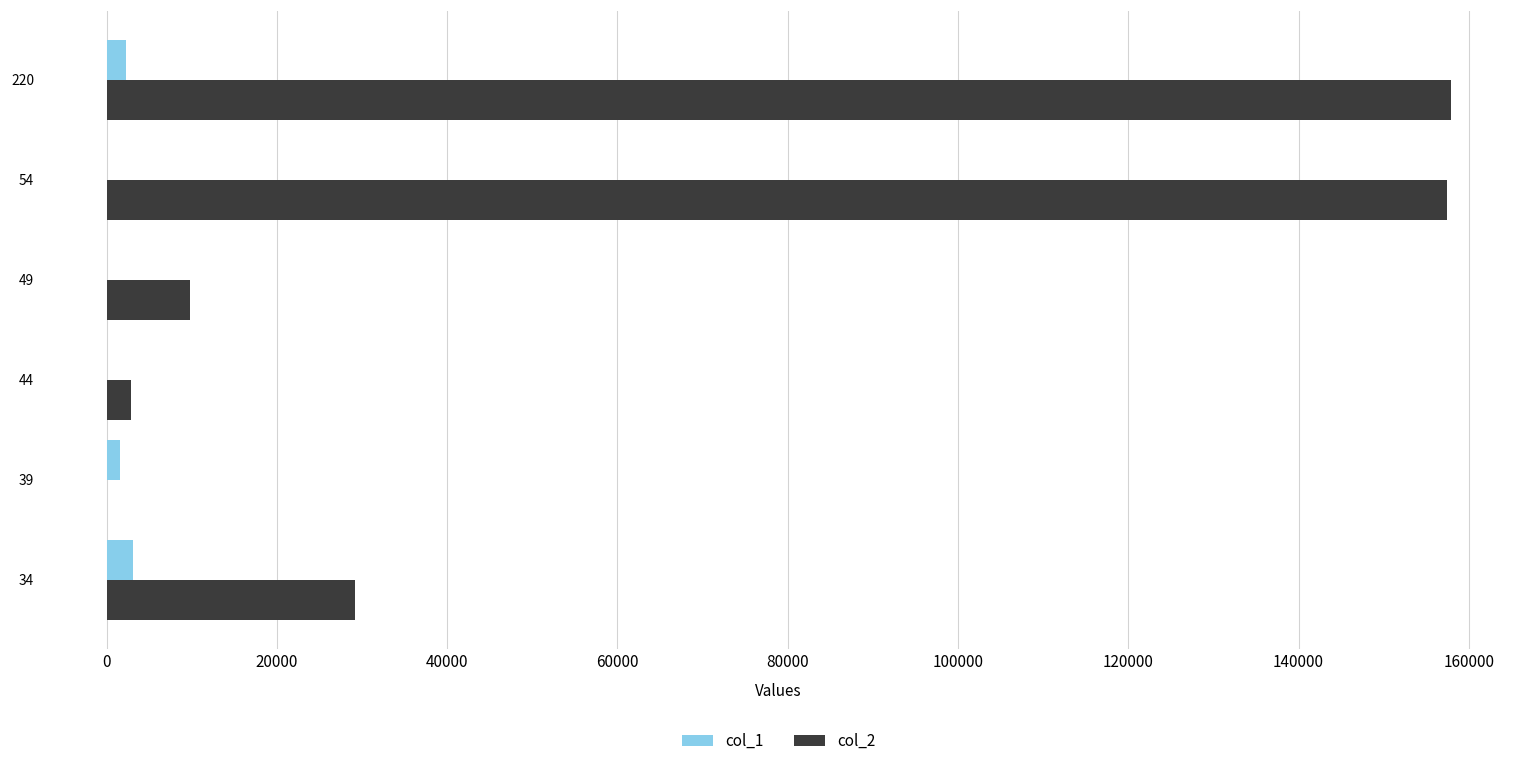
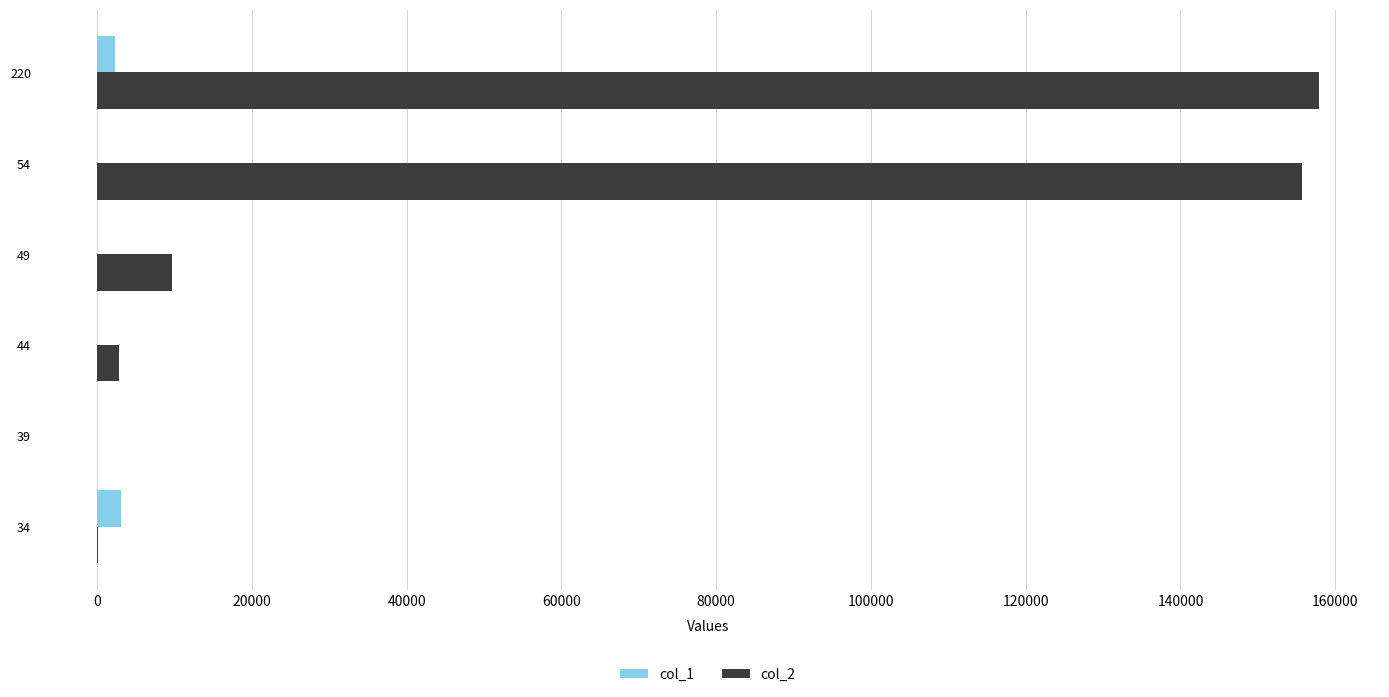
  {
    "col_1": {
      "220": 2000,
-     "39": 2000,
+     "39": 0,
      "34": 3000
    },
    "col_2": {
      "220": 158000,
-     "54": 157000,
+     "54": 156000,
      "49": 10000,
      "44": 3000,
-     "34": 29000
+     "34": 0
    }
  }
